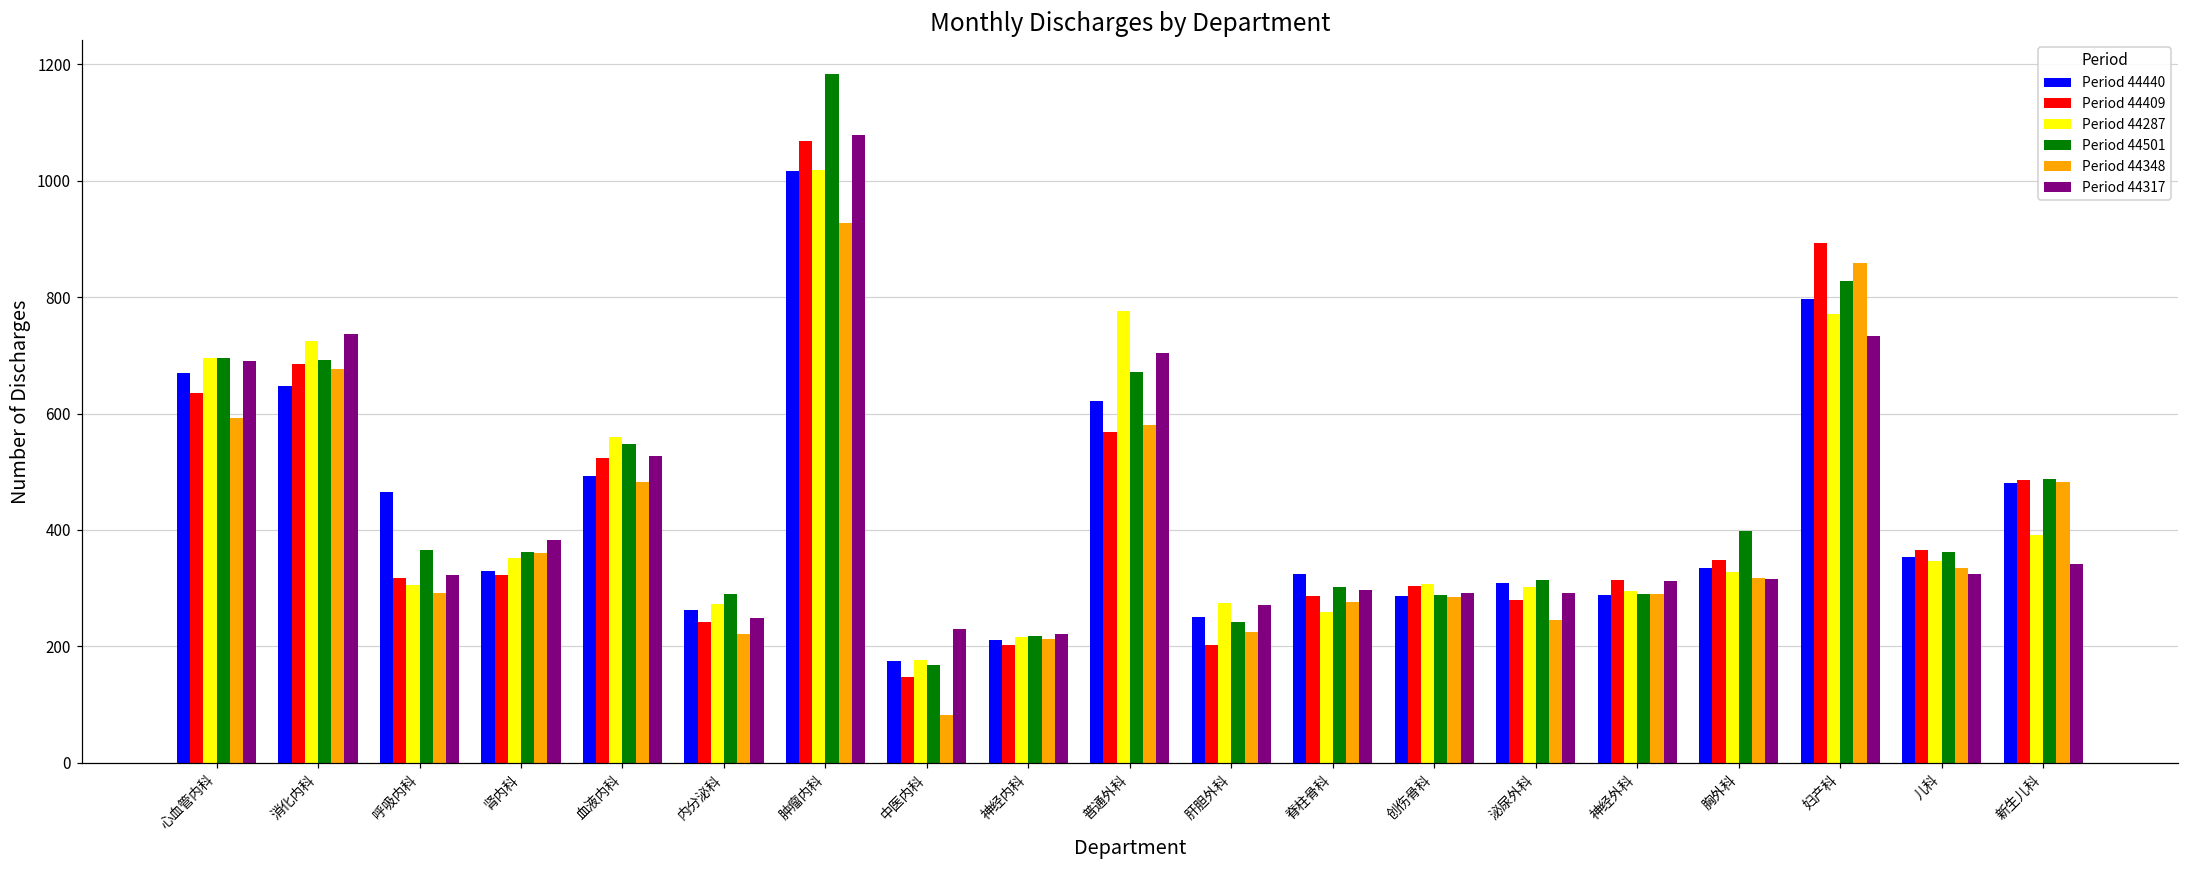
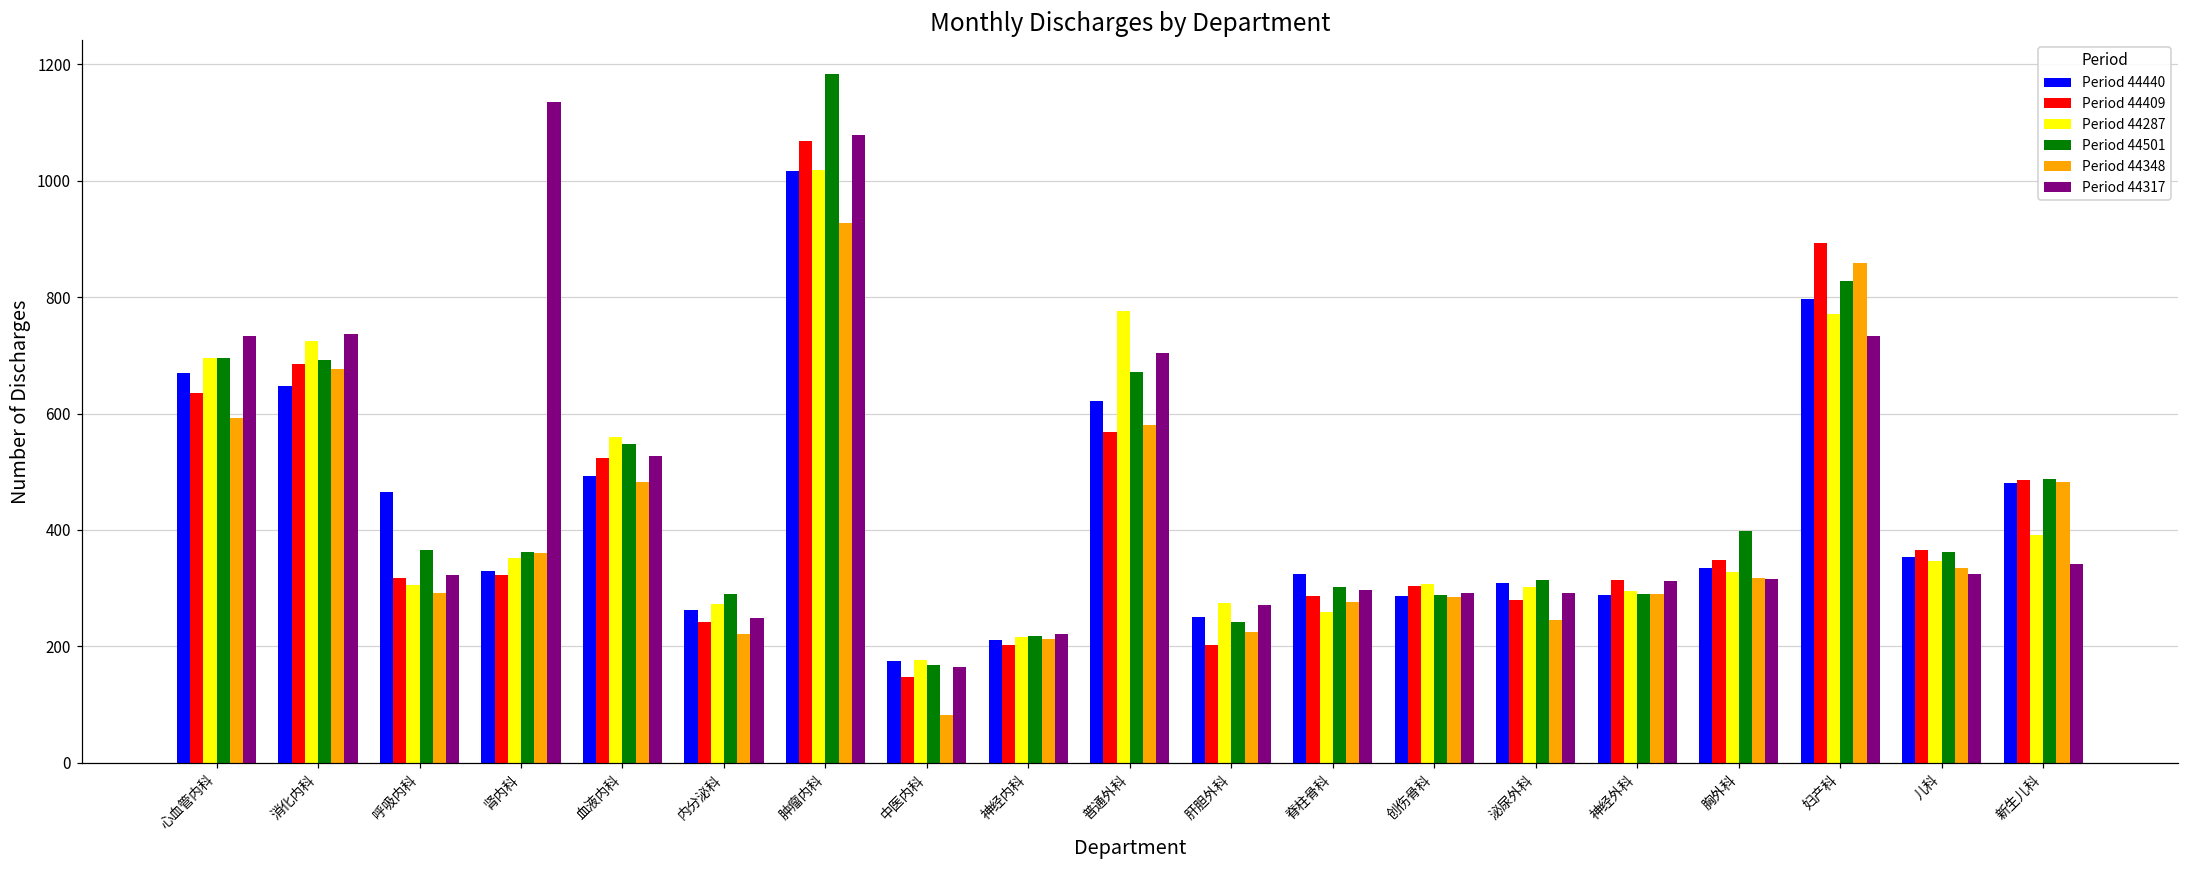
  {
    "Period 44440": {
      "心血管内科": 670,
      "消化内科": 650,
      "呼吸内科": 470,
      "肾内科": 330,
      "血液内科": 490,
      "内分泌科": 260,
      "肿瘤内科": 1020,
      "中医内科": 170,
      "神经内科": 210,
      "普通外科": 620,
      "肝胆外科": 250,
      "脊柱骨科": 320,
      "创伤骨科": 290,
      "泌尿外科": 310,
      "神经外科": 290,
      "胸外科": 340,
      "妇产科": 800,
      "儿科": 350,
      "新生儿科": 480
    },
    "Period 44409": {
      "心血管内科": 640,
      "消化内科": 690,
      "呼吸内科": 320,
      "肾内科": 320,
      "血液内科": 520,
      "内分泌科": 240,
      "肿瘤内科": 1070,
      "中医内科": 150,
      "神经内科": 200,
      "普通外科": 570,
      "肝胆外科": 200,
      "脊柱骨科": 290,
      "创伤骨科": 300,
      "泌尿外科": 280,
      "神经外科": 310,
      "胸外科": 350,
      "妇产科": 890,
      "儿科": 370,
      "新生儿科": 490
    },
    "Period 44287": {
      "心血管内科": 700,
      "消化内科": 730,
      "呼吸内科": 310,
      "肾内科": 350,
      "血液内科": 560,
      "内分泌科": 270,
      "肿瘤内科": 1020,
      "中医内科": 180,
      "神经内科": 220,
      "普通外科": 780,
      "肝胆外科": 280,
      "脊柱骨科": 260,
      "创伤骨科": 310,
      "泌尿外科": 300,
      "神经外科": 300,
      "胸外科": 330,
      "妇产科": 770,
      "儿科": 350,
      "新生儿科": 390
    },
    "Period 44501": {
      "心血管内科": 700,
      "消化内科": 690,
      "呼吸内科": 370,
      "肾内科": 360,
      "血液内科": 550,
      "内分泌科": 290,
      "肿瘤内科": 1180,
      "中医内科": 170,
      "神经内科": 220,
      "普通外科": 670,
      "肝胆外科": 240,
      "脊柱骨科": 300,
      "创伤骨科": 290,
      "泌尿外科": 310,
      "神经外科": 290,
      "胸外科": 400,
      "妇产科": 830,
      "儿科": 360,
      "新生儿科": 490
    },
    "Period 44348": {
      "心血管内科": 590,
      "消化内科": 680,
      "呼吸内科": 290,
      "肾内科": 360,
      "血液内科": 480,
      "内分泌科": 220,
      "肿瘤内科": 930,
      "中医内科": 80,
      "神经内科": 210,
      "普通外科": 580,
      "肝胆外科": 230,
      "脊柱骨科": 280,
      "创伤骨科": 290,
      "泌尿外科": 250,
      "神经外科": 290,
      "胸外科": 320,
      "妇产科": 860,
      "儿科": 330,
      "新生儿科": 480
    },
    "Period 44317": {
-     "心血管内科": 690,
+     "心血管内科": 730,
      "消化内科": 740,
      "呼吸内科": 320,
-     "肾内科": 380,
+     "肾内科": 1140,
      "血液内科": 530,
      "内分泌科": 250,
      "肿瘤内科": 1080,
-     "中医内科": 230,
+     "中医内科": 160,
      "神经内科": 220,
      "普通外科": 700,
      "肝胆外科": 270,
      "脊柱骨科": 300,
      "创伤骨科": 290,
      "泌尿外科": 290,
      "神经外科": 310,
      "胸外科": 320,
      "妇产科": 730,
      "儿科": 330,
      "新生儿科": 340
    }
  }
